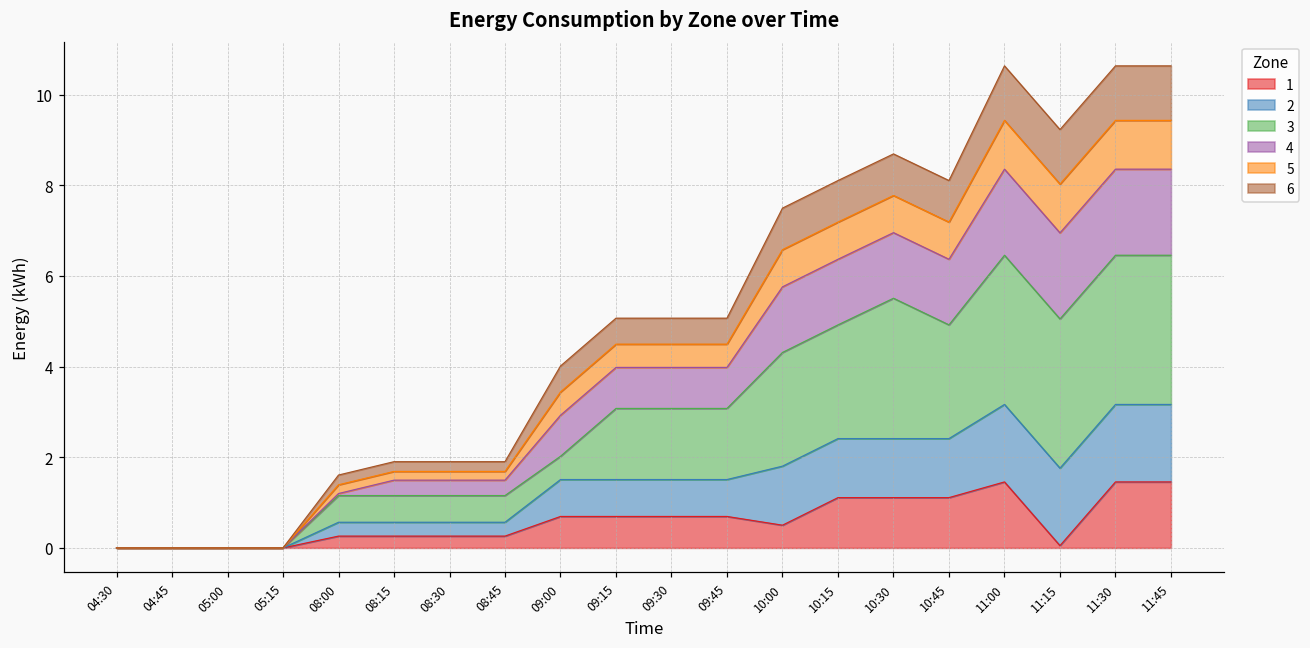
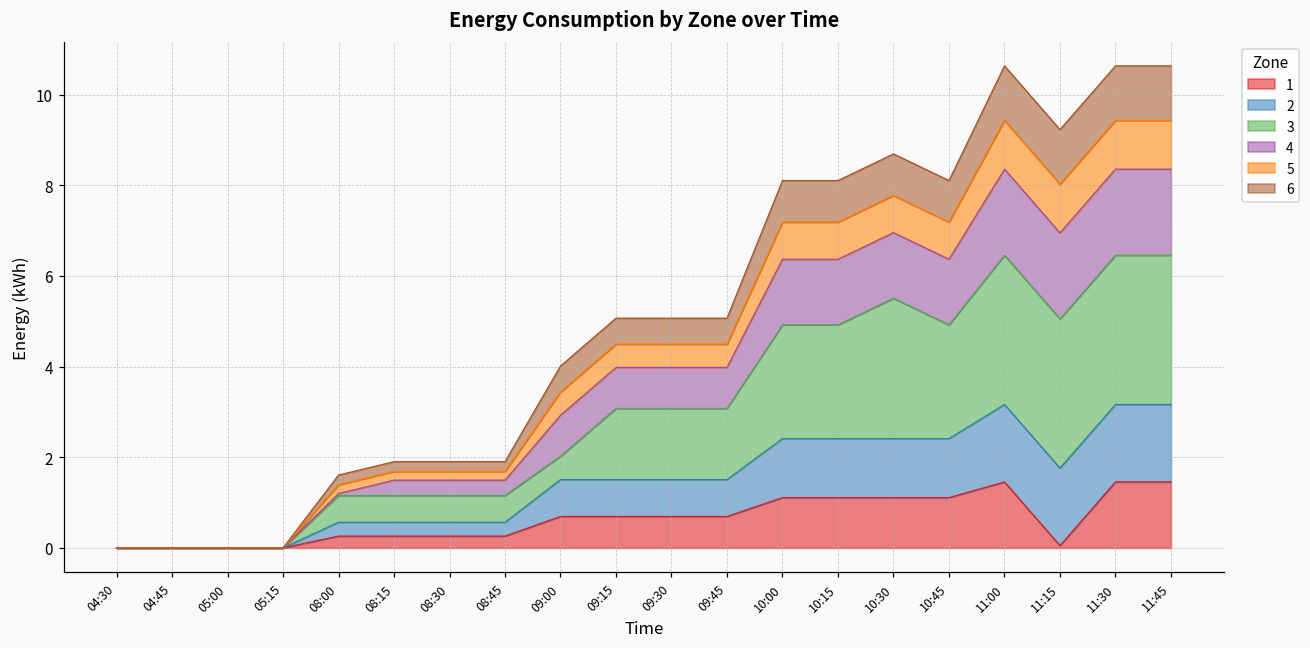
  {
    "1": {
      "08:00": 0.3,
      "08:15": 0.3,
      "08:30": 0.3,
      "08:45": 0.3,
      "09:00": 0.7,
      "09:15": 0.7,
      "09:30": 0.7,
      "09:45": 0.7,
-     "10:00": 0.5,
+     "10:00": 1.1,
      "10:15": 1.1,
      "10:30": 1.1,
      "10:45": 1.1,
      "11:00": 1.5,
      "11:15": 0.1,
      "11:30": 1.5,
      "11:45": 1.5
    },
    "2": {
      "08:00": 0.3,
      "08:15": 0.3,
      "08:30": 0.3,
      "08:45": 0.3,
      "09:00": 0.8,
      "09:15": 0.8,
      "09:30": 0.8,
      "09:45": 0.8,
      "10:00": 1.3,
      "10:15": 1.3,
      "10:30": 1.3,
      "10:45": 1.3,
      "11:00": 1.7,
      "11:15": 1.7,
      "11:30": 1.7,
      "11:45": 1.7
    },
    "3": {
      "08:15": 0.6,
      "08:30": 0.6,
      "08:45": 0.6,
      "09:00": 0.5,
      "09:15": 1.6,
      "09:30": 1.6,
      "09:45": 1.6,
      "10:00": 2.5,
      "10:15": 2.5,
      "10:30": 3.1,
      "10:45": 2.5,
      "11:00": 3.3,
      "11:15": 3.3,
      "11:30": 3.3,
      "11:45": 3.3
    },
    "4": {
      "08:15": 0.3,
      "08:30": 0.3,
      "08:45": 0.3,
      "09:00": 0.9,
      "09:15": 0.9,
      "09:30": 0.9,
      "09:45": 0.9,
      "10:00": 1.4,
      "10:15": 1.4,
      "10:30": 1.4,
      "10:45": 1.4,
      "11:00": 1.9,
      "11:15": 1.9,
      "11:30": 1.9,
      "11:45": 1.9
    },
    "5": {
      "08:00": 0.2,
      "08:15": 0.2,
      "08:30": 0.2,
      "08:45": 0.2,
      "09:00": 0.5,
      "09:15": 0.5,
      "09:30": 0.5,
      "09:45": 0.5,
      "10:00": 0.8,
      "10:15": 0.8,
      "10:30": 0.8,
      "10:45": 0.8,
      "11:00": 1.1,
      "11:15": 1.1,
      "11:30": 1.1,
      "11:45": 1.1
    },
    "6": {
      "08:00": 0.2,
      "08:15": 0.2,
      "08:30": 0.2,
      "08:45": 0.2,
      "09:00": 0.6,
      "09:15": 0.6,
      "09:30": 0.6,
      "09:45": 0.6,
      "10:00": 0.9,
      "10:15": 0.9,
      "10:30": 0.9,
      "10:45": 0.9,
      "11:00": 1.2,
      "11:15": 1.2,
      "11:30": 1.2,
      "11:45": 1.2
    }
  }
